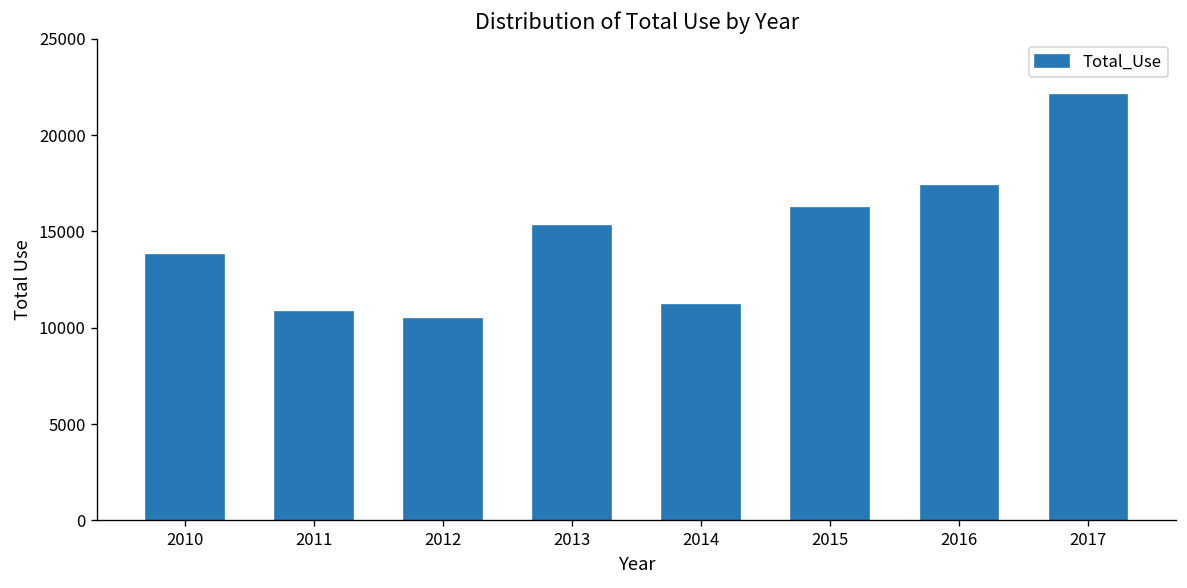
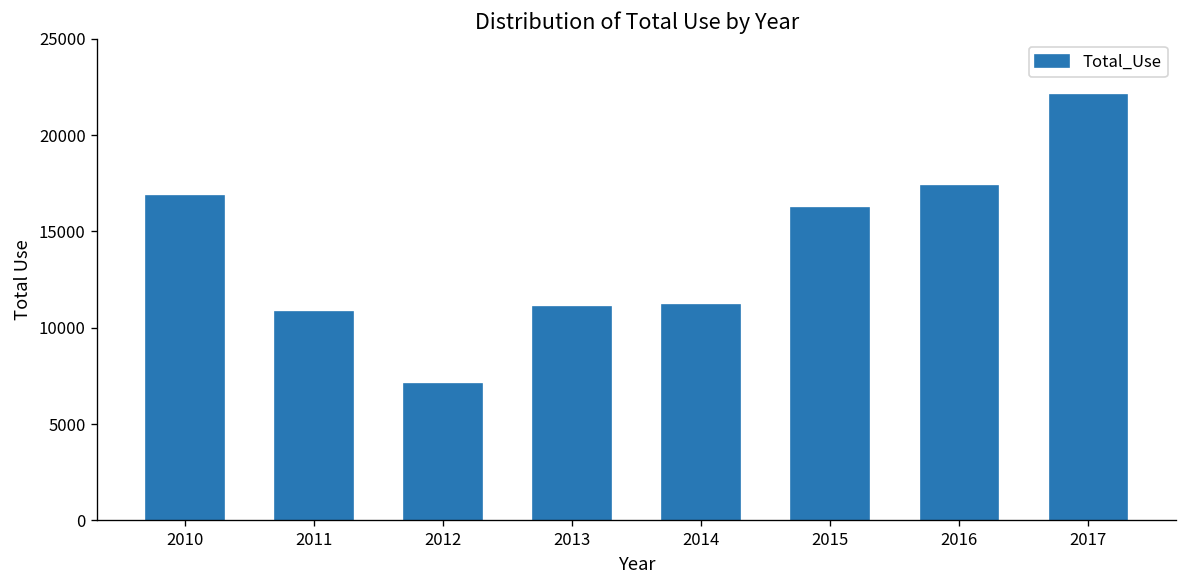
  {
-   "2010": 13800,
+   "2010": 16800,
    "2011": 10800,
-   "2012": 10500,
-   "2013": 15300,
+   "2012": 7100,
+   "2013": 11100,
    "2014": 11200,
    "2015": 16200,
    "2016": 17400,
    "2017": 22100
  }
